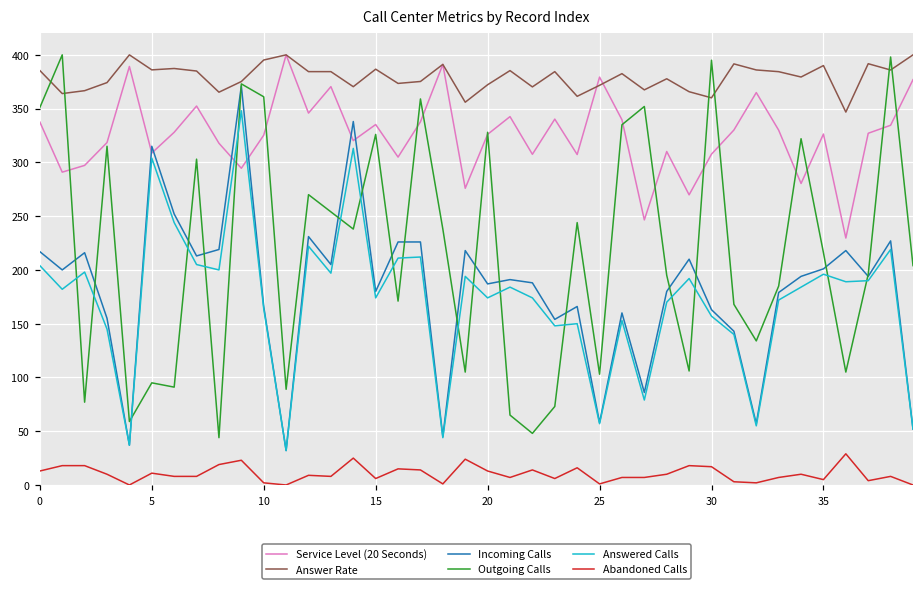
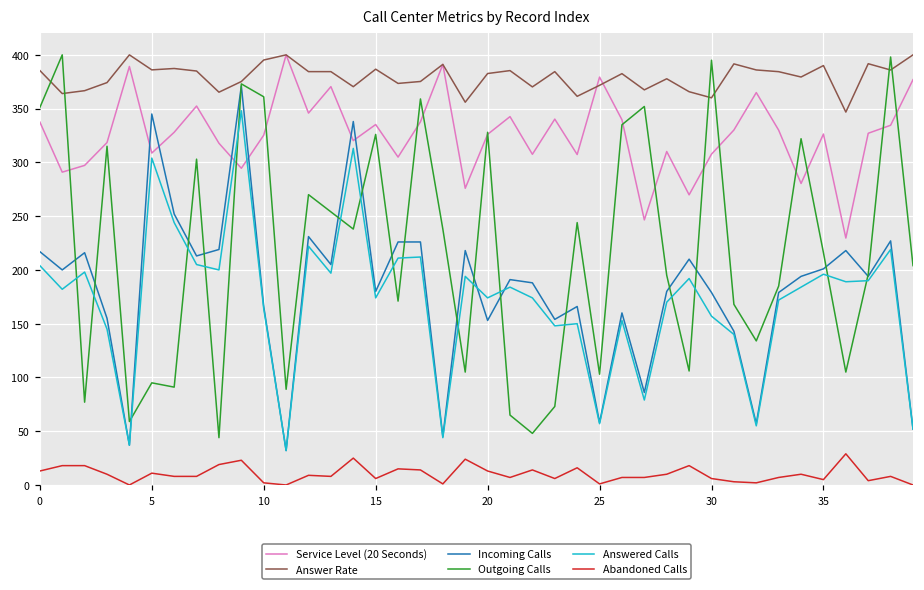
  {
    "Service Level (20 Seconds)": {
      "0": 340,
      "5": 310,
      "10": 330,
      "15": 340,
      "25": 380,
      "30": 310,
      "35": 330
    },
    "Answer Rate": {
      "0": 390,
      "5": 390,
      "10": 400,
      "15": 390,
-     "20": 370,
+     "20": 380,
      "25": 370,
      "30": 360,
      "35": 390
    },
    "Incoming Calls": {
      "0": 220,
-     "5": 320,
+     "5": 350,
      "15": 180,
-     "20": 190,
-     "30": 160,
+     "20": 150,
+     "30": 180,
      "35": 200
    },
    "Outgoing Calls": {
      "0": 350,
      "5": 100,
      "10": 360,
      "15": 330,
      "25": 100,
      "30": 400,
      "35": 220
    },
    "Answered Calls": {
      "0": 200,
      "5": 300,
      "15": 170,
      "20": 170,
      "30": 160,
      "35": 200
    },
    "Abandoned Calls": {
      "0": 10,
      "5": 10,
      "10": 0,
      "15": 10,
      "20": 10,
      "25": 0,
-     "30": 20,
+     "30": 10,
      "35": 10
    }
  }
